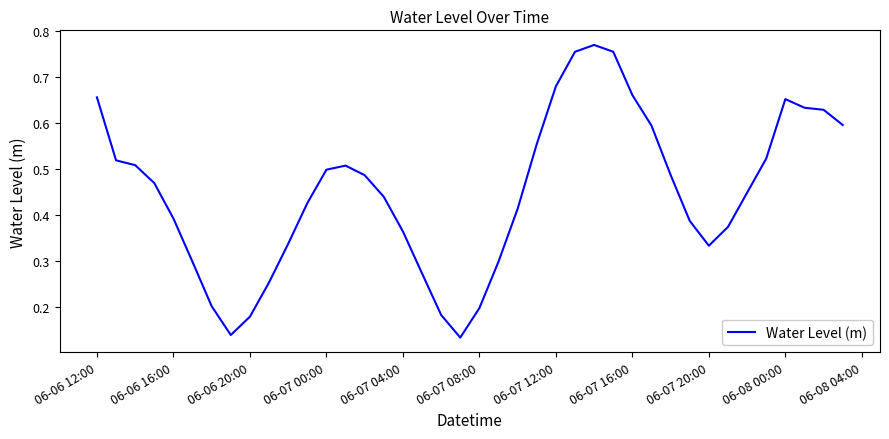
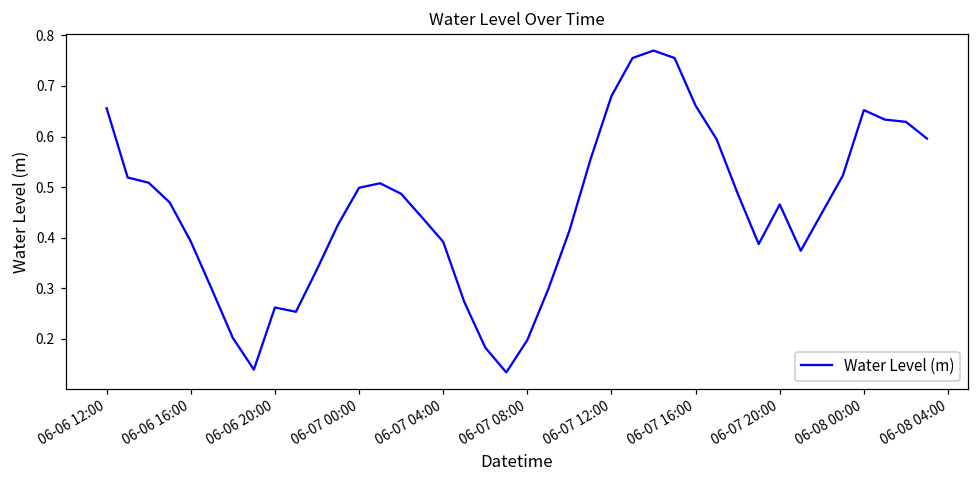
  {
    "06-06 12:00": 0.66,
    "06-06 16:00": 0.39,
-   "06-06 20:00": 0.18,
+   "06-06 20:00": 0.26,
    "06-07 00:00": 0.50,
-   "06-07 04:00": 0.36,
+   "06-07 04:00": 0.39,
    "06-07 08:00": 0.20,
    "06-07 12:00": 0.68,
    "06-07 16:00": 0.66,
-   "06-07 20:00": 0.33,
+   "06-07 20:00": 0.47,
    "06-08 00:00": 0.65
  }
